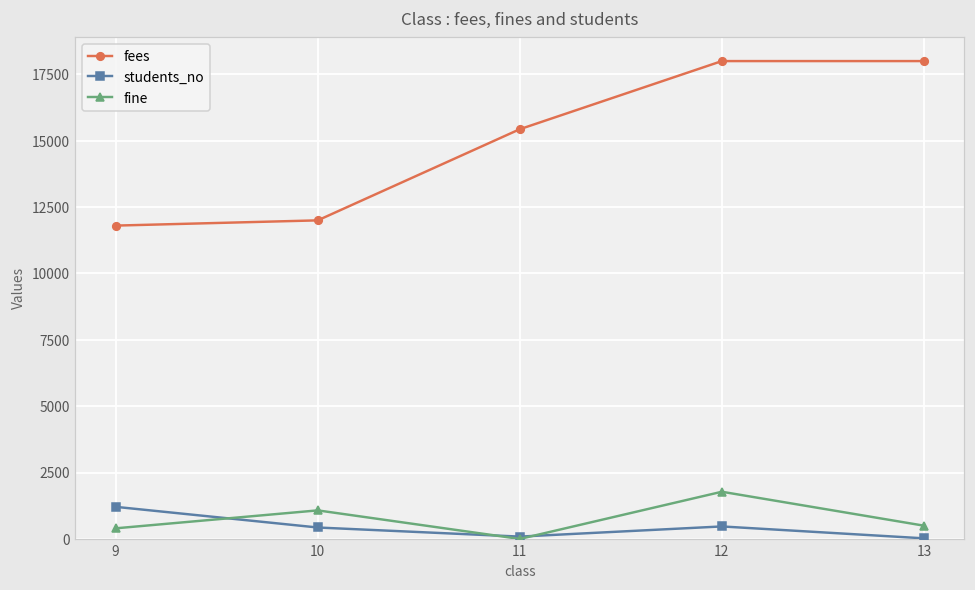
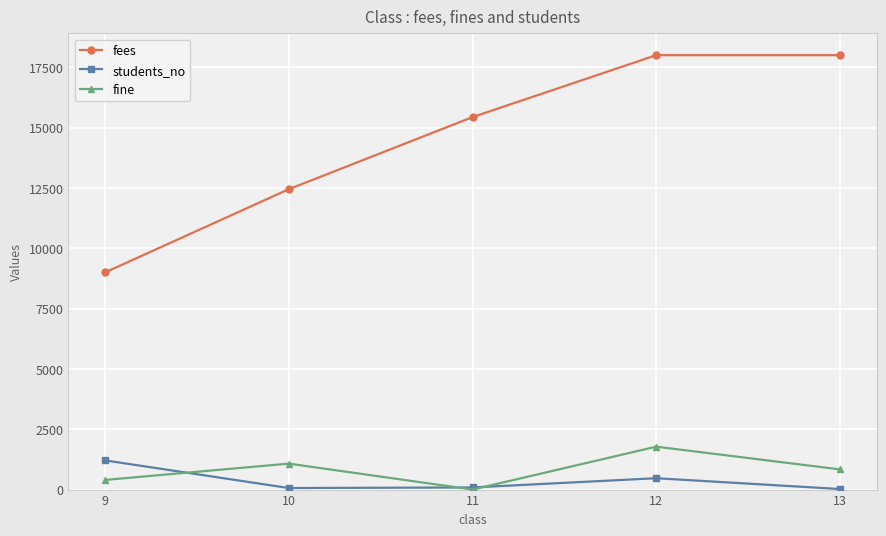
  {
    "fees": {
-     "9": 11800,
-     "10": 12000,
+     "9": 9000,
+     "10": 12400,
      "11": 15400,
      "12": 18000,
      "13": 18000
    },
    "students_no": {
      "9": 1200,
-     "10": 400,
+     "10": 100,
      "12": 500,
      "13": 0
    },
    "fine": {
      "9": 400,
      "10": 1100,
      "12": 1800,
-     "13": 500
+     "13": 800
    }
  }
